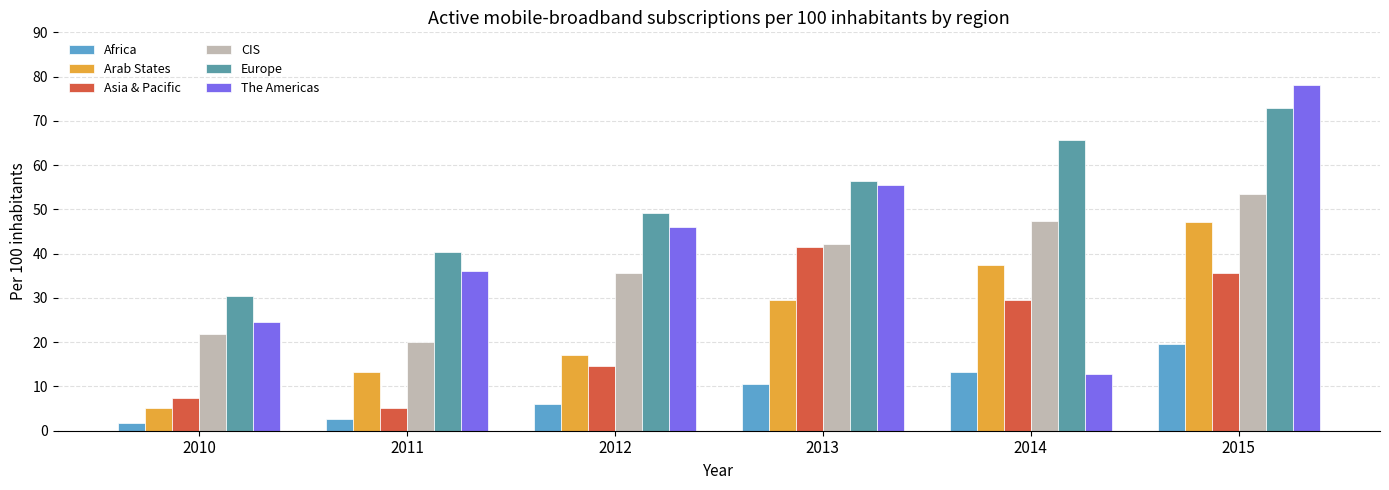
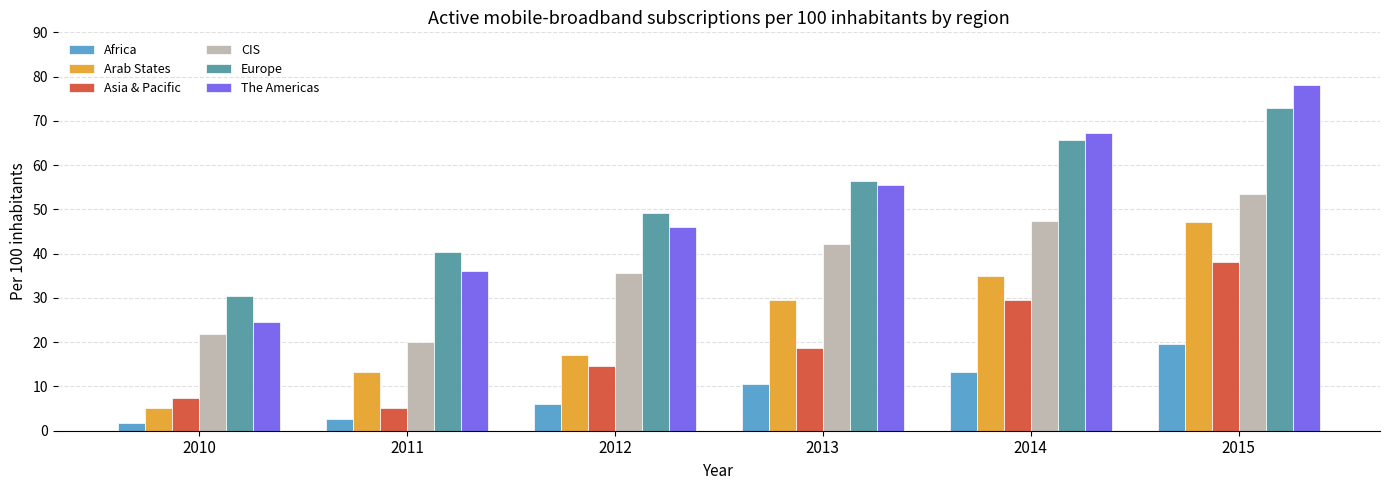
  {
    "Arab States": {
      "2010": 5,
      "2011": 13,
      "2012": 17,
      "2013": 29,
-     "2014": 37,
+     "2014": 35,
      "2015": 47
    },
    "Asia & Pacific": {
      "2010": 7,
      "2011": 5,
      "2012": 15,
-     "2013": 41,
+     "2013": 19,
      "2014": 29,
-     "2015": 36
+     "2015": 38
    },
    "CIS": {
      "2010": 22,
      "2011": 20,
      "2012": 36,
      "2013": 42,
      "2014": 47,
      "2015": 54
    },
    "The Americas": {
      "2010": 25,
      "2011": 36,
      "2012": 46,
      "2013": 55,
-     "2014": 13,
+     "2014": 67,
      "2015": 78
    }
  }
